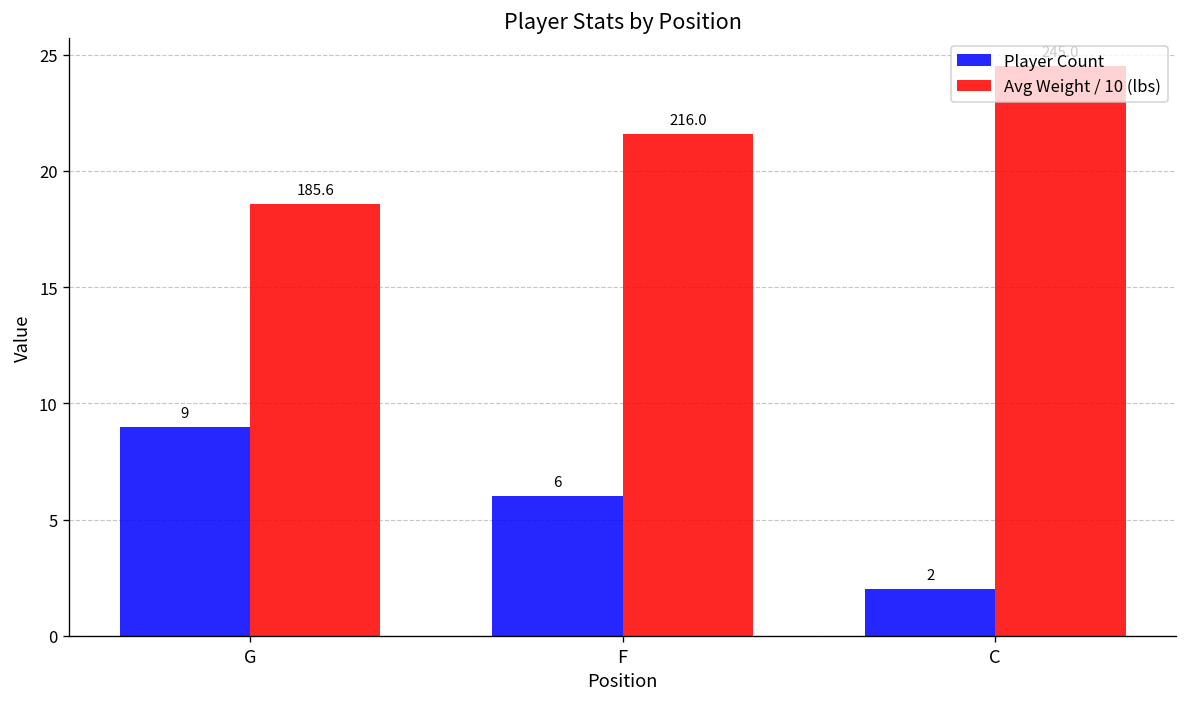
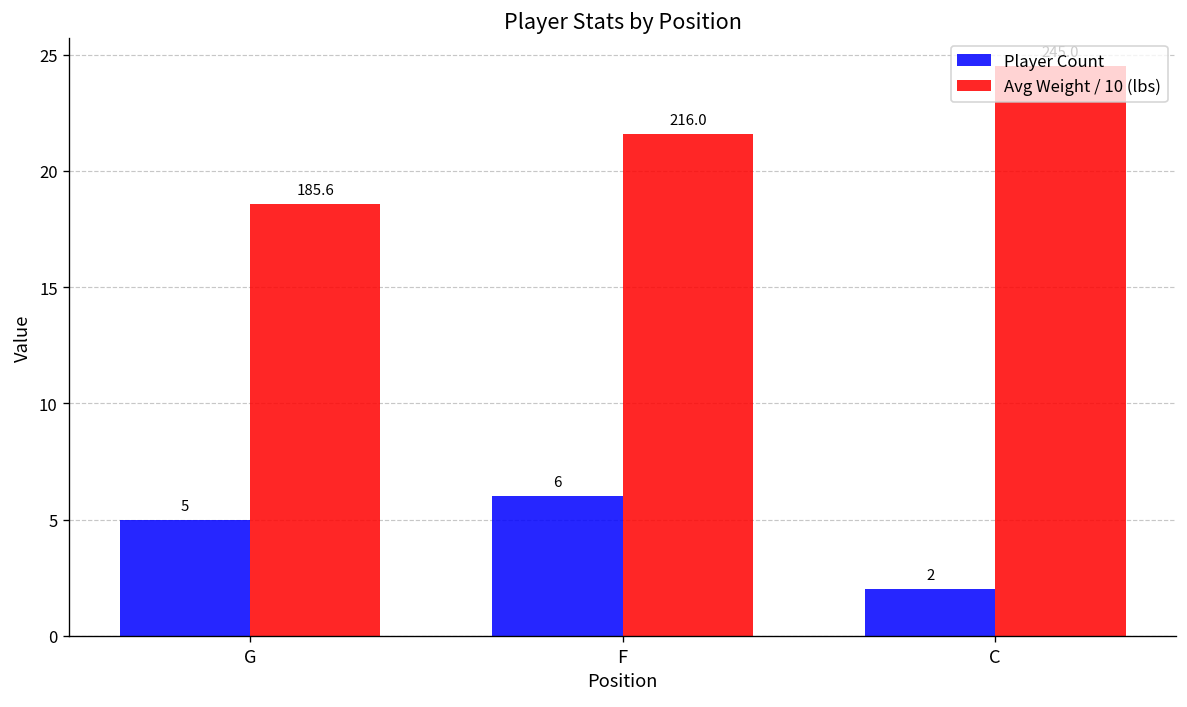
  {
    "Player Count": {
-     "G": 9,
+     "G": 5,
      "F": 6,
      "C": 2
    }
  }
